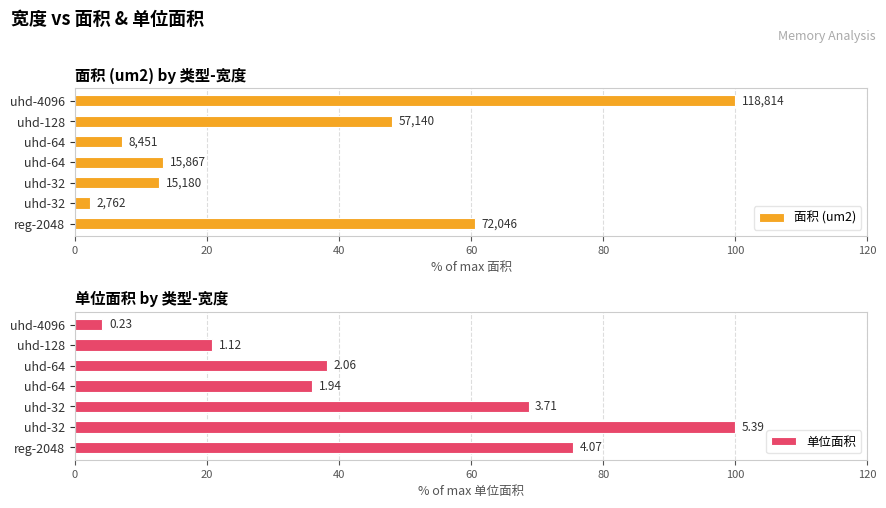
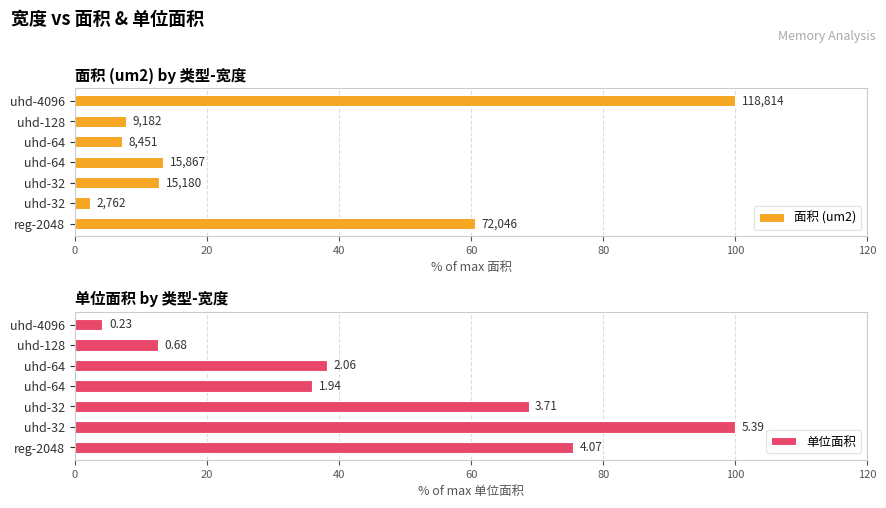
  {
    "面积 (um2) by 类型-宽度": {
-     "uhd-128": "57,140"
+     "uhd-128": "9,182"
    },
    "单位面积 by 类型-宽度": {
-     "uhd-128": "1.12"
+     "uhd-128": "0.68"
    }
  }
